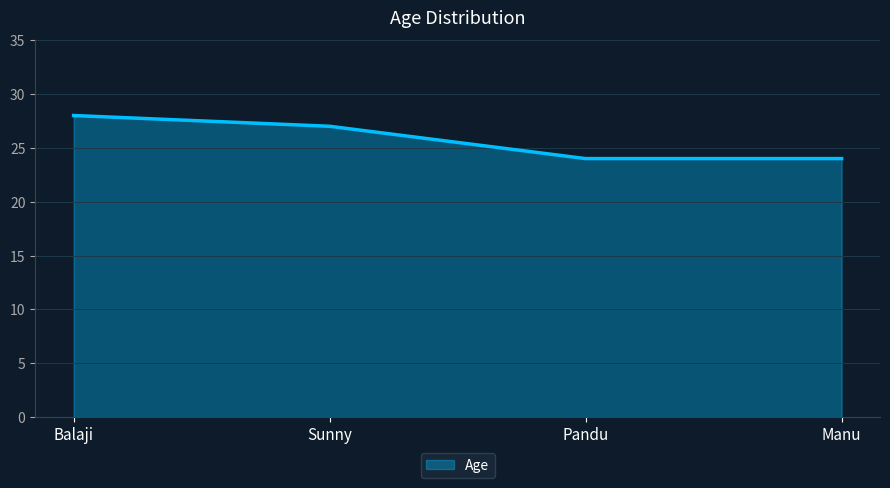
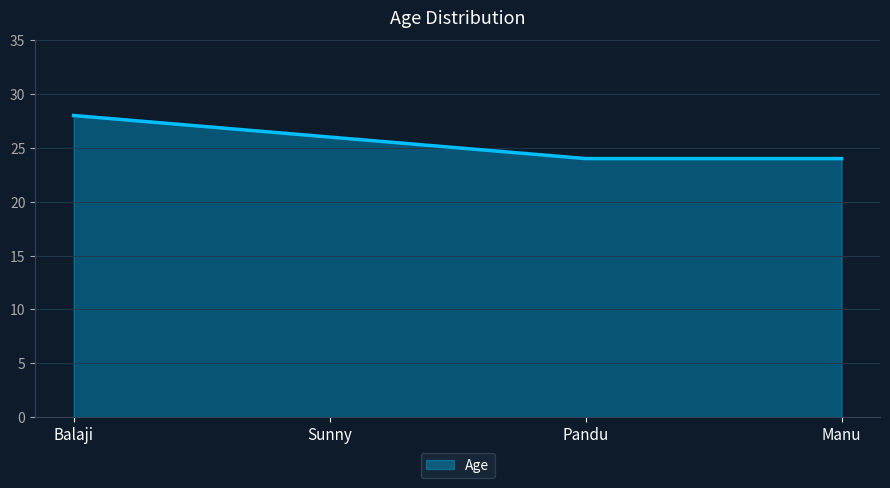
  {
    "Balaji": 28,
-   "Sunny": 27,
+   "Sunny": 26,
    "Pandu": 24,
    "Manu": 24
  }
